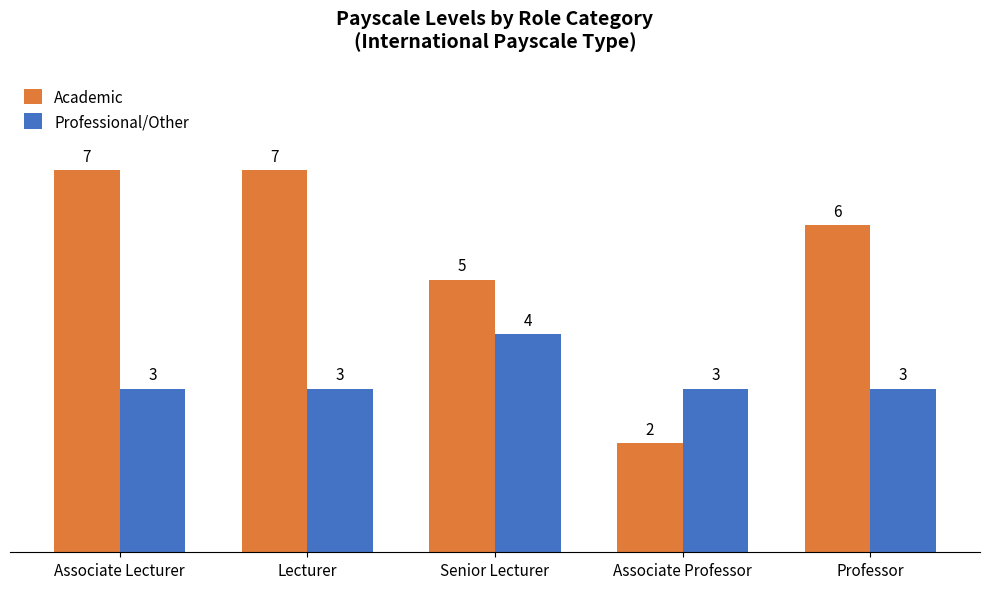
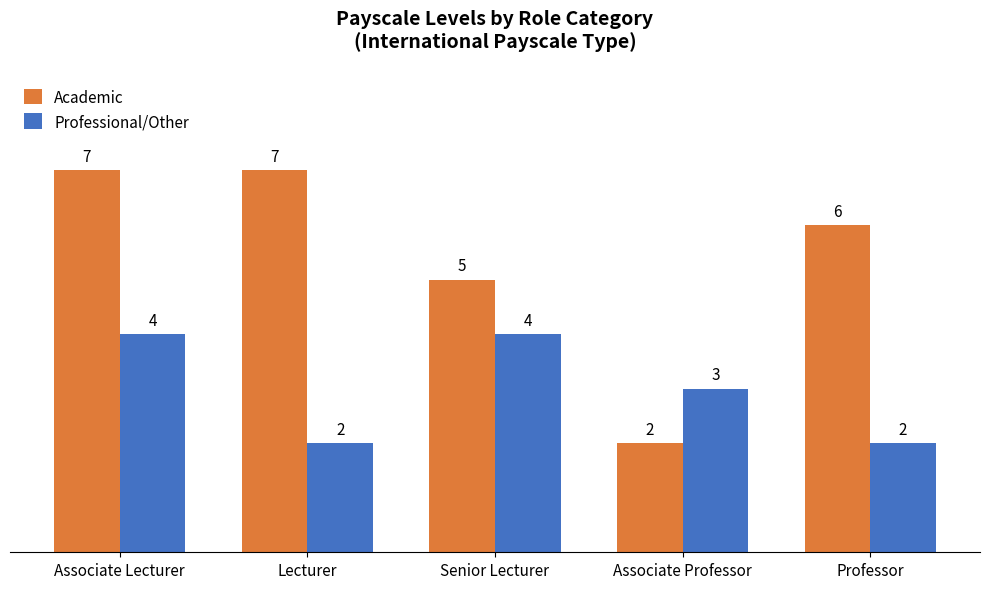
  {
    "Academic": {
      "Associate Lecturer": 7,
      "Lecturer": 7,
      "Senior Lecturer": 5,
      "Associate Professor": 2,
      "Professor": 6
    },
    "Professional/Other": {
-     "Associate Lecturer": 3,
-     "Lecturer": 3,
+     "Associate Lecturer": 4,
+     "Lecturer": 2,
      "Senior Lecturer": 4,
      "Associate Professor": 3,
-     "Professor": 3
+     "Professor": 2
    }
  }
